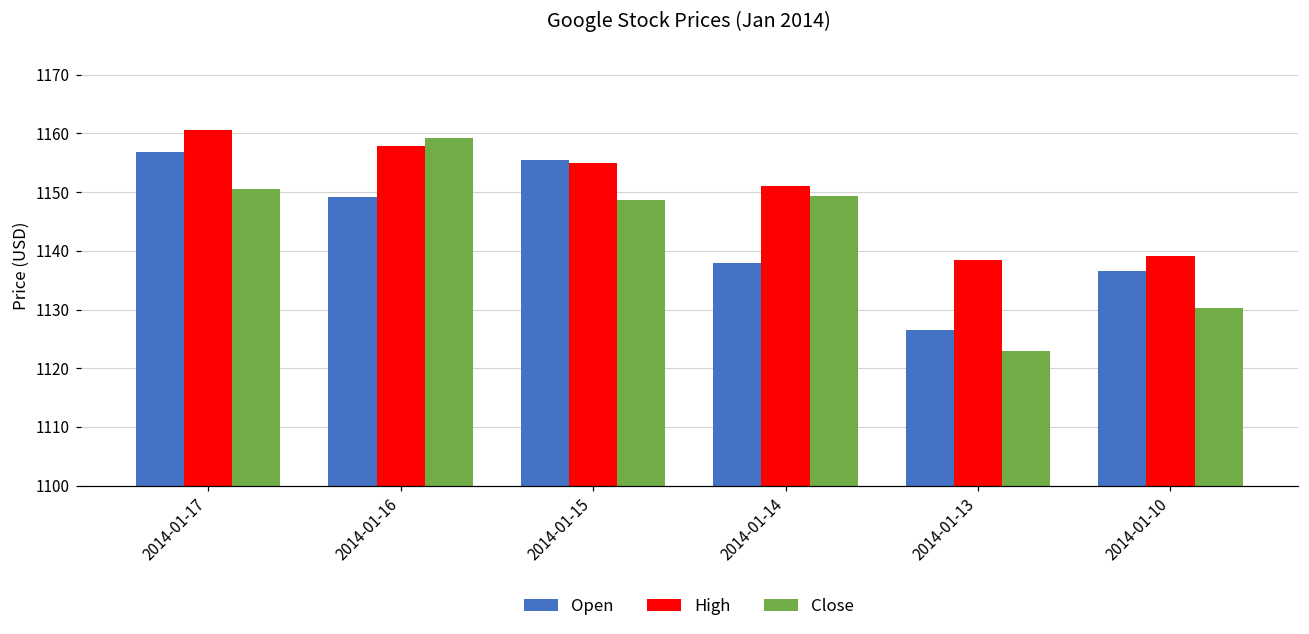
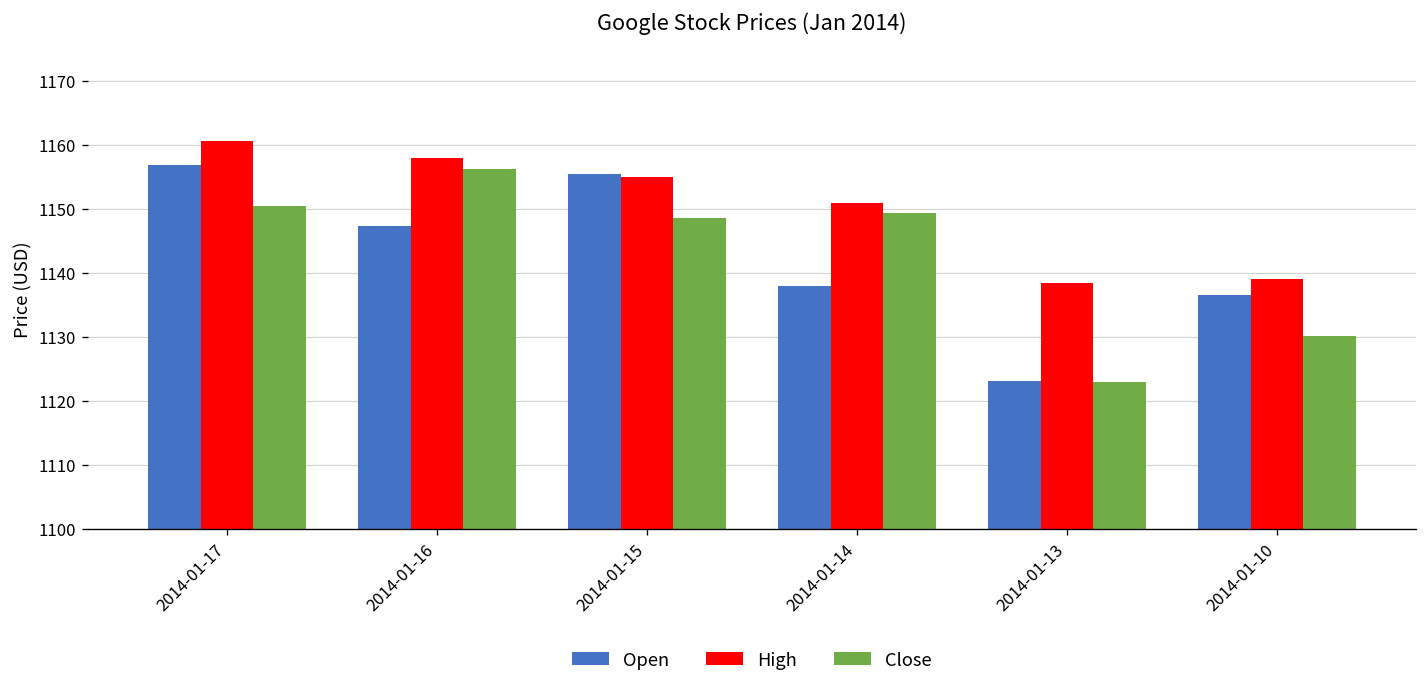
  {
    "Open": {
      "2014-01-17": 1157,
-     "2014-01-16": 1149,
+     "2014-01-16": 1147,
      "2014-01-15": 1155,
      "2014-01-14": 1138,
-     "2014-01-13": 1126,
+     "2014-01-13": 1123,
      "2014-01-10": 1137
    },
    "High": {
      "2014-01-17": 1161,
      "2014-01-16": 1158,
      "2014-01-15": 1155,
      "2014-01-14": 1151,
      "2014-01-13": 1139,
      "2014-01-10": 1139
    },
    "Close": {
      "2014-01-17": 1151,
-     "2014-01-16": 1159,
+     "2014-01-16": 1156,
      "2014-01-15": 1149,
      "2014-01-14": 1149,
      "2014-01-13": 1123,
      "2014-01-10": 1130
    }
  }
